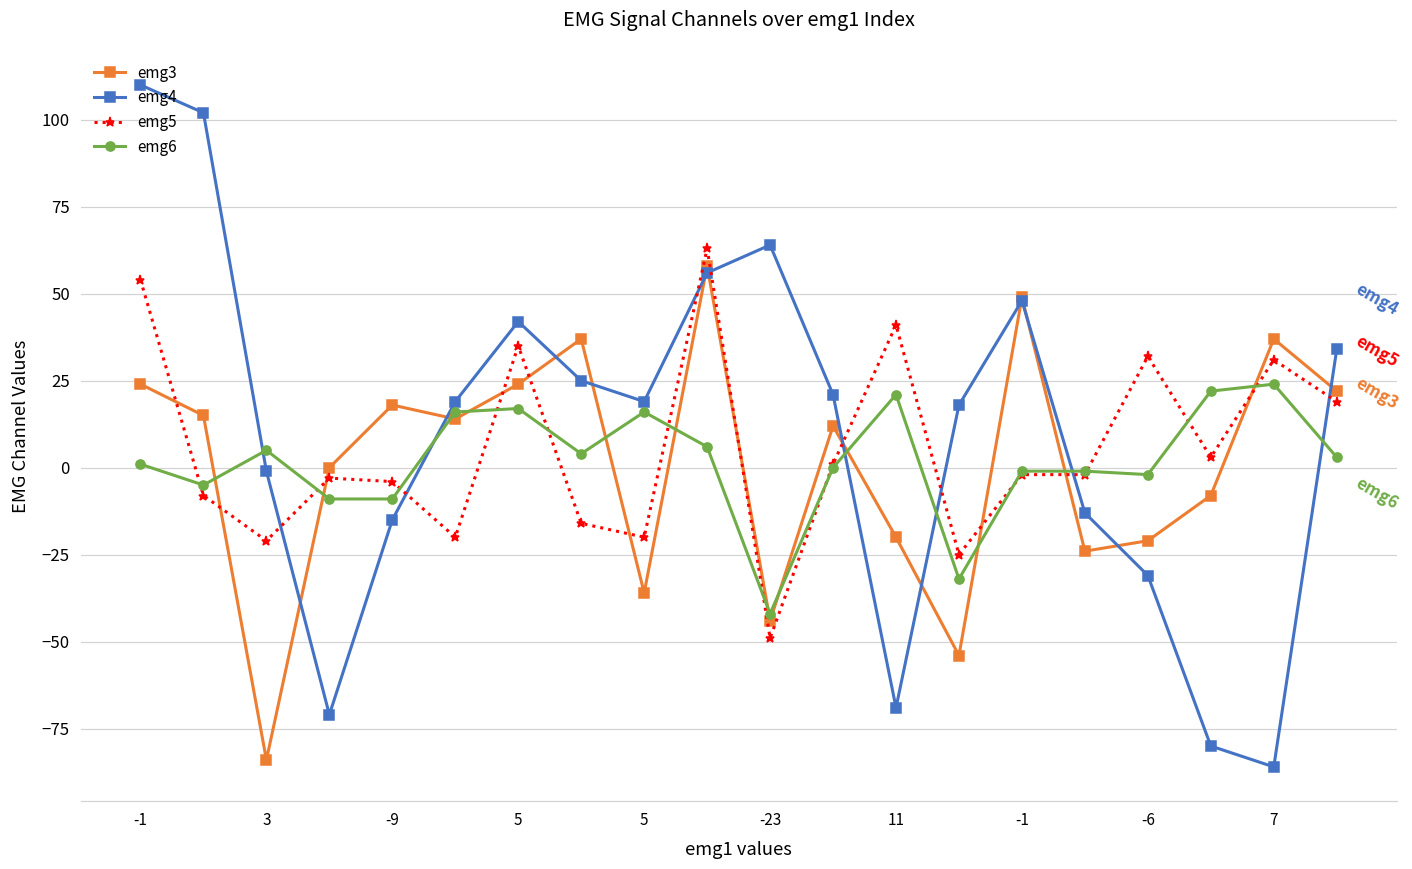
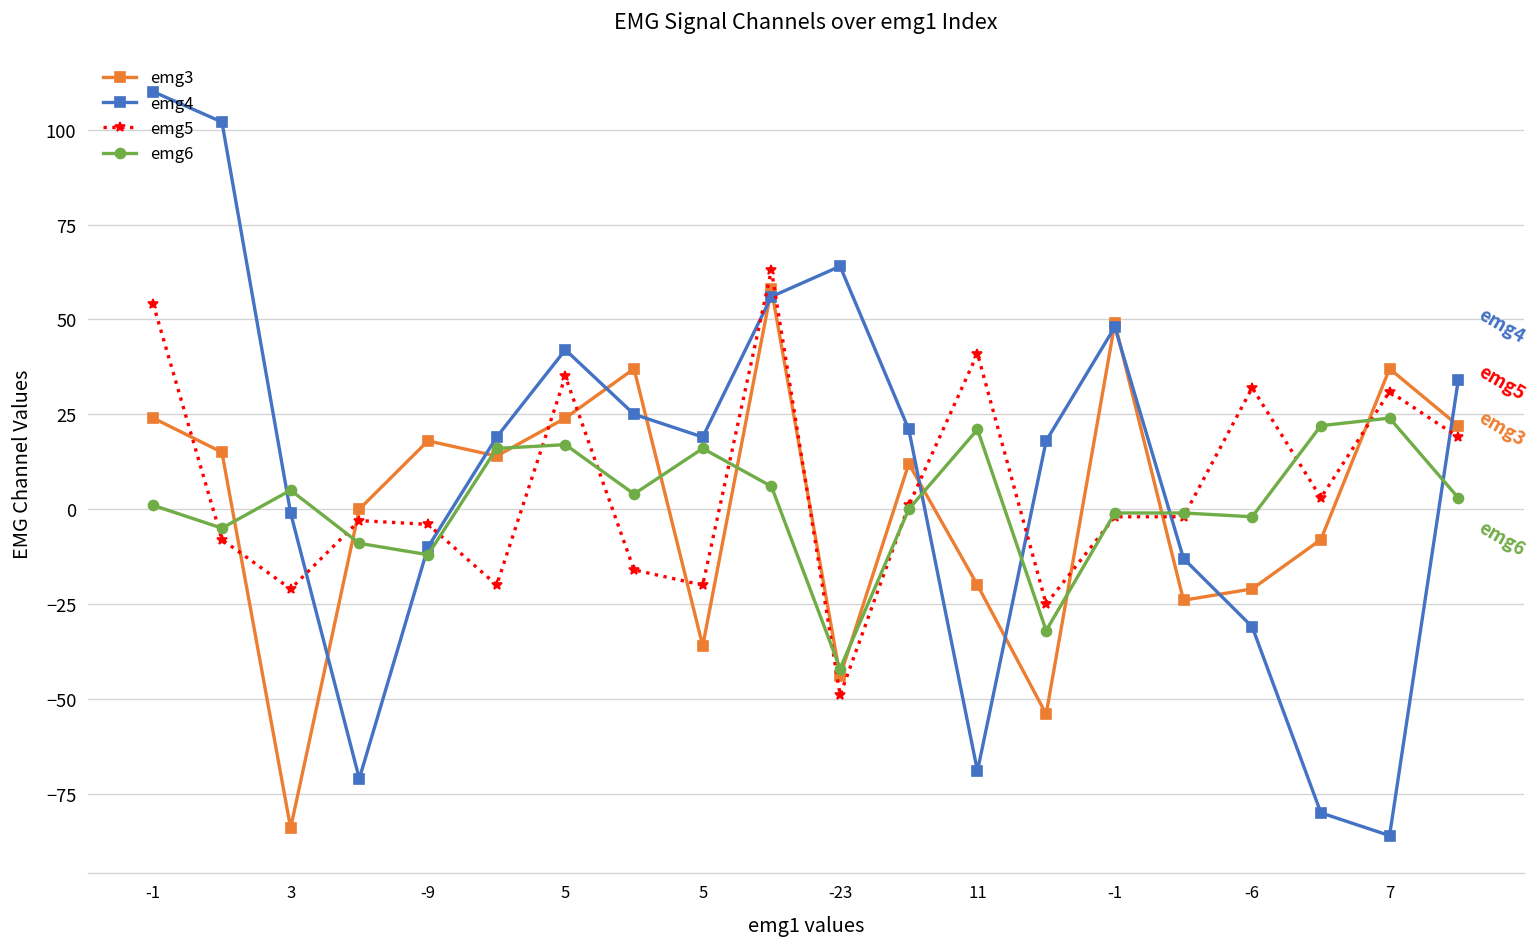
  {
    "emg3": {
      "-9": 18,
      "-23": -44,
      "-6": -21
    },
    "emg4": {
-     "-9": -15,
+     "-9": -10,
      "-23": 64,
      "-6": -31
    },
    "emg5": {
      "-9": -4,
      "-23": -49,
      "-6": 32
    },
    "emg6": {
-     "-9": -9,
+     "-9": -12,
      "-23": -42,
      "-6": -2
    }
  }
